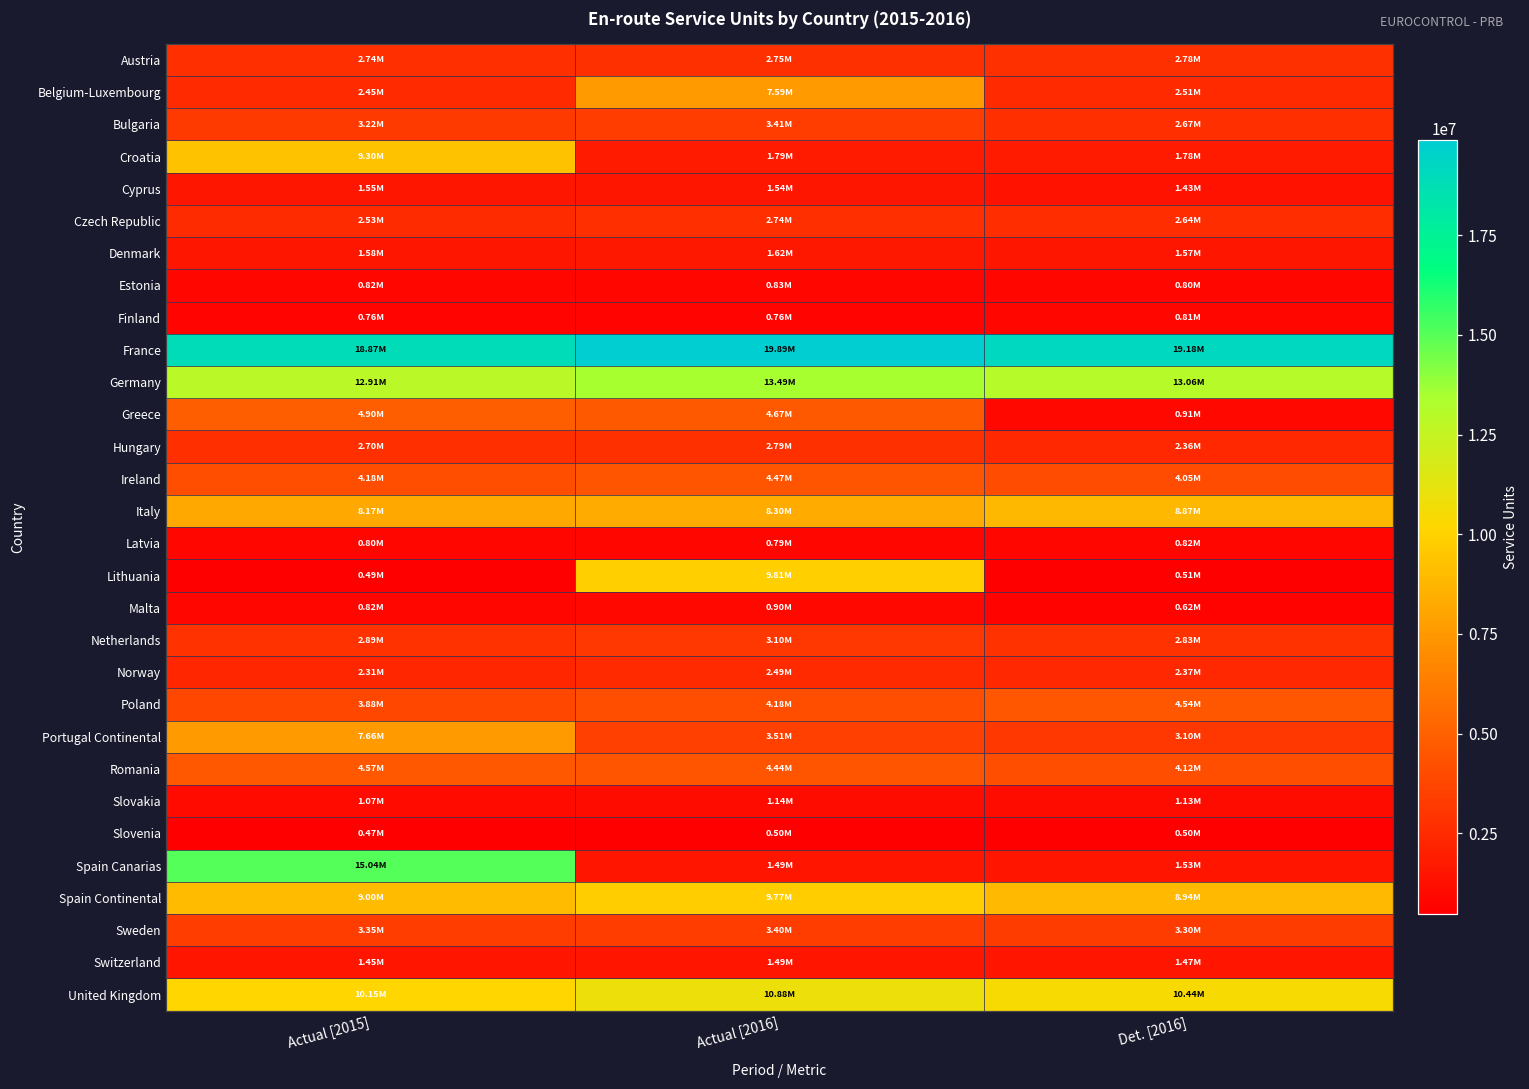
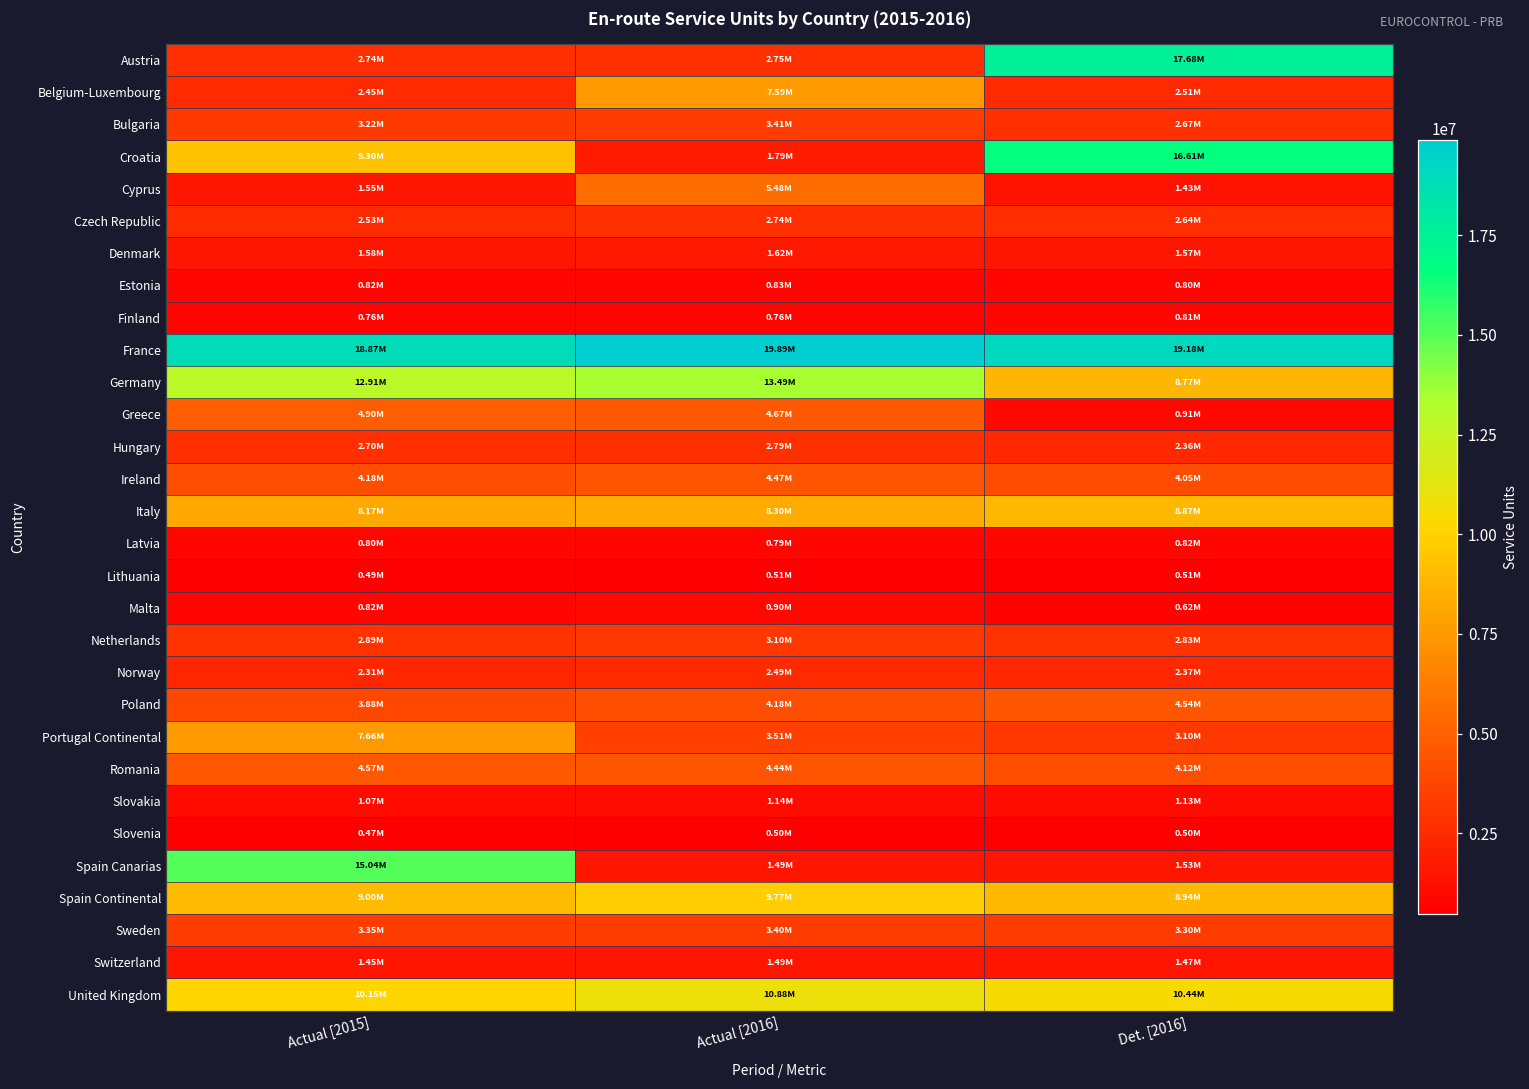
  {
    "Austria": {
      "Actual [2015]": "2.74M",
      "Actual [2016]": "2.75M",
-     "Det. [2016]": "2.78M"
+     "Det. [2016]": "17.68M"
    },
    "Belgium-Luxembourg": {
      "Actual [2015]": "2.45M",
      "Actual [2016]": "7.59M",
      "Det. [2016]": "2.51M"
    },
    "Bulgaria": {
      "Actual [2015]": "3.22M",
      "Actual [2016]": "3.41M",
      "Det. [2016]": "2.67M"
    },
    "Croatia": {
      "Actual [2015]": "9.30M",
      "Actual [2016]": "1.79M",
-     "Det. [2016]": "1.78M"
+     "Det. [2016]": "16.61M"
    },
    "Cyprus": {
      "Actual [2015]": "1.55M",
-     "Actual [2016]": "1.54M",
+     "Actual [2016]": "5.48M",
      "Det. [2016]": "1.43M"
    },
    "Czech Republic": {
      "Actual [2015]": "2.53M",
      "Actual [2016]": "2.74M",
      "Det. [2016]": "2.64M"
    },
    "Denmark": {
      "Actual [2015]": "1.58M",
      "Actual [2016]": "1.62M",
      "Det. [2016]": "1.57M"
    },
    "Estonia": {
      "Actual [2015]": "0.82M",
      "Actual [2016]": "0.83M",
      "Det. [2016]": "0.80M"
    },
    "Finland": {
      "Actual [2015]": "0.76M",
      "Actual [2016]": "0.76M",
      "Det. [2016]": "0.81M"
    },
    "France": {
      "Actual [2015]": "18.87M",
      "Actual [2016]": "19.89M",
      "Det. [2016]": "19.18M"
    },
    "Germany": {
      "Actual [2015]": "12.91M",
      "Actual [2016]": "13.49M",
-     "Det. [2016]": "13.06M"
+     "Det. [2016]": "8.77M"
    },
    "Greece": {
      "Actual [2015]": "4.90M",
      "Actual [2016]": "4.67M",
      "Det. [2016]": "0.91M"
    },
    "Hungary": {
      "Actual [2015]": "2.70M",
      "Actual [2016]": "2.79M",
      "Det. [2016]": "2.36M"
    },
    "Ireland": {
      "Actual [2015]": "4.18M",
      "Actual [2016]": "4.47M",
      "Det. [2016]": "4.05M"
    },
    "Italy": {
      "Actual [2015]": "8.17M",
      "Actual [2016]": "8.30M",
      "Det. [2016]": "8.87M"
    },
    "Latvia": {
      "Actual [2015]": "0.80M",
      "Actual [2016]": "0.79M",
      "Det. [2016]": "0.82M"
    },
    "Lithuania": {
      "Actual [2015]": "0.49M",
-     "Actual [2016]": "9.81M",
+     "Actual [2016]": "0.51M",
      "Det. [2016]": "0.51M"
    },
    "Malta": {
      "Actual [2015]": "0.82M",
      "Actual [2016]": "0.90M",
      "Det. [2016]": "0.62M"
    },
    "Netherlands": {
      "Actual [2015]": "2.89M",
      "Actual [2016]": "3.10M",
      "Det. [2016]": "2.83M"
    },
    "Norway": {
      "Actual [2015]": "2.31M",
      "Actual [2016]": "2.49M",
      "Det. [2016]": "2.37M"
    },
    "Poland": {
      "Actual [2015]": "3.88M",
      "Actual [2016]": "4.18M",
      "Det. [2016]": "4.54M"
    },
    "Portugal Continental": {
      "Actual [2015]": "7.66M",
      "Actual [2016]": "3.51M",
      "Det. [2016]": "3.10M"
    },
    "Romania": {
      "Actual [2015]": "4.57M",
      "Actual [2016]": "4.44M",
      "Det. [2016]": "4.12M"
    },
    "Slovakia": {
      "Actual [2015]": "1.07M",
      "Actual [2016]": "1.14M",
      "Det. [2016]": "1.13M"
    },
    "Slovenia": {
      "Actual [2015]": "0.47M",
      "Actual [2016]": "0.50M",
      "Det. [2016]": "0.50M"
    },
    "Spain Canarias": {
      "Actual [2015]": "15.04M",
      "Actual [2016]": "1.49M",
      "Det. [2016]": "1.53M"
    },
    "Spain Continental": {
      "Actual [2015]": "9.00M",
      "Actual [2016]": "9.77M",
      "Det. [2016]": "8.94M"
    },
    "Sweden": {
      "Actual [2015]": "3.35M",
      "Actual [2016]": "3.40M",
      "Det. [2016]": "3.30M"
    },
    "Switzerland": {
      "Actual [2015]": "1.45M",
      "Actual [2016]": "1.49M",
      "Det. [2016]": "1.47M"
    },
    "United Kingdom": {
      "Actual [2015]": "10.15M",
      "Actual [2016]": "10.88M",
      "Det. [2016]": "10.44M"
    }
  }
